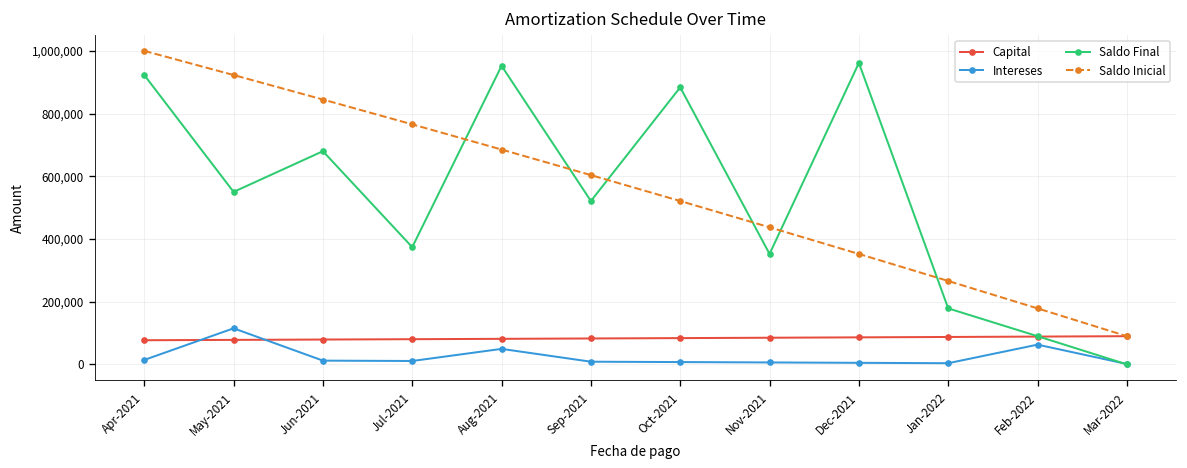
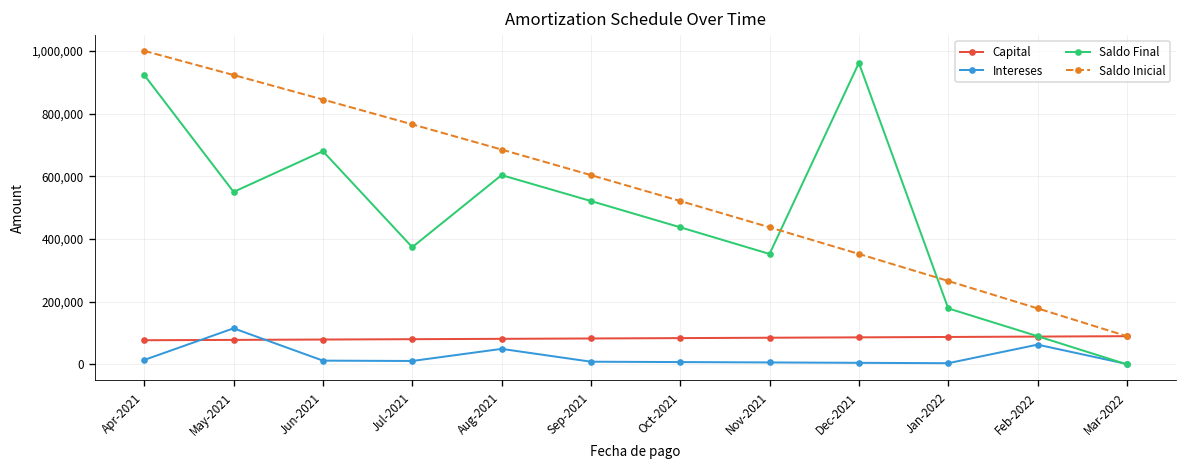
  {
    "Intereses": {
      "Apr-2021": "10,000",
      "May-2021": "120,000",
      "Jun-2021": "10,000",
      "Jul-2021": "10,000",
      "Aug-2021": "50,000",
      "Sep-2021": "10,000",
      "Oct-2021": "10,000",
      "Nov-2021": "10,000",
      "Dec-2021": "0",
      "Jan-2022": "0",
      "Feb-2022": "60,000"
    },
    "Saldo Final": {
      "Apr-2021": "920,000",
      "May-2021": "550,000",
      "Jun-2021": "680,000",
      "Jul-2021": "370,000",
-     "Aug-2021": "950,000",
+     "Aug-2021": "600,000",
      "Sep-2021": "520,000",
-     "Oct-2021": "880,000",
+     "Oct-2021": "440,000",
      "Nov-2021": "350,000",
      "Dec-2021": "960,000",
      "Jan-2022": "180,000"
    }
  }
